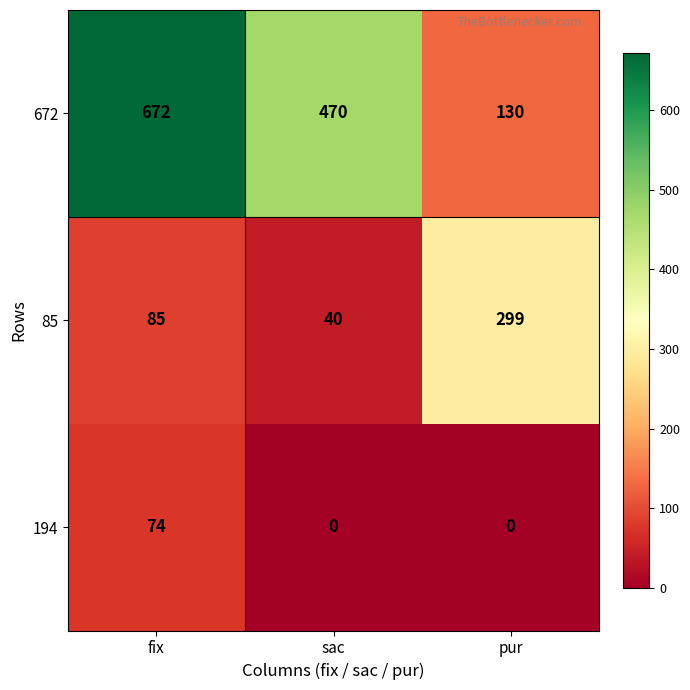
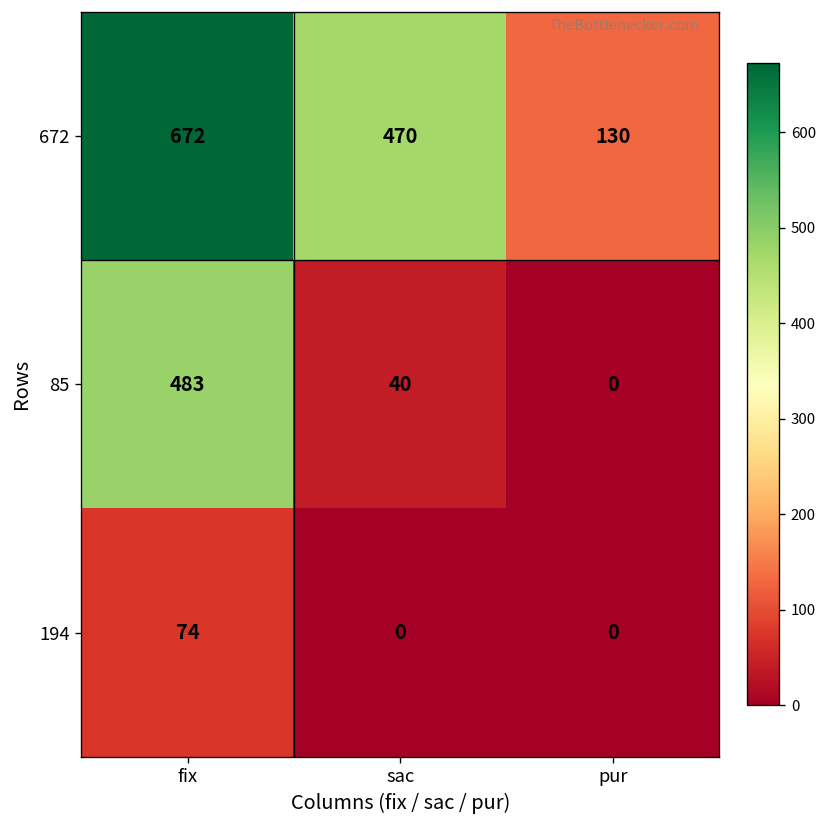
  {
    "672": {
      "fix": 672,
      "sac": 470,
      "pur": 130
    },
    "85": {
-     "fix": 85,
+     "fix": 483,
      "sac": 40,
-     "pur": 299
+     "pur": 0
    },
    "194": {
      "fix": 74,
      "sac": 0,
      "pur": 0
    }
  }
